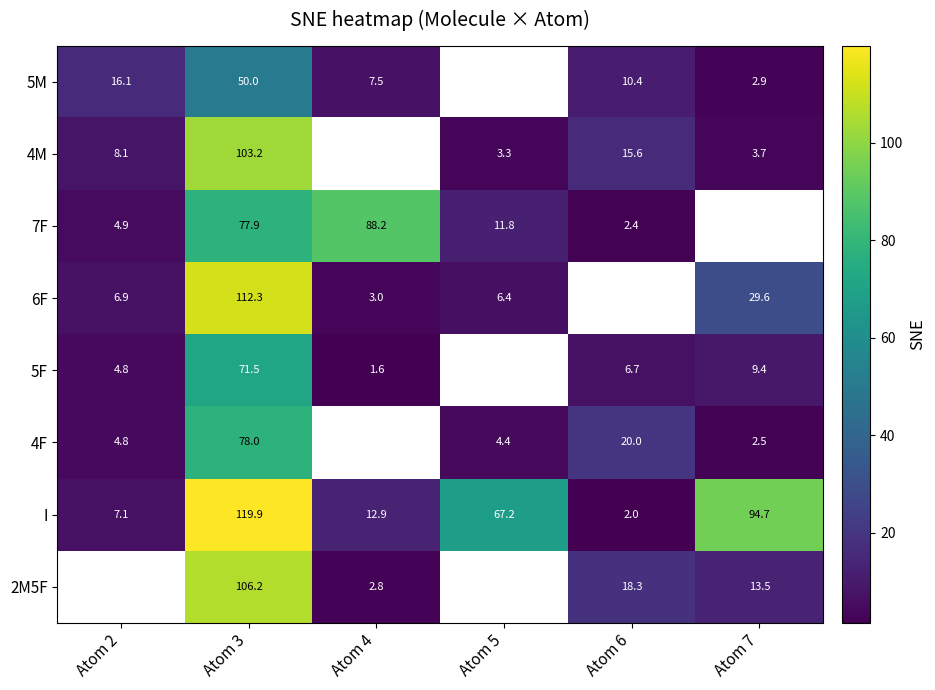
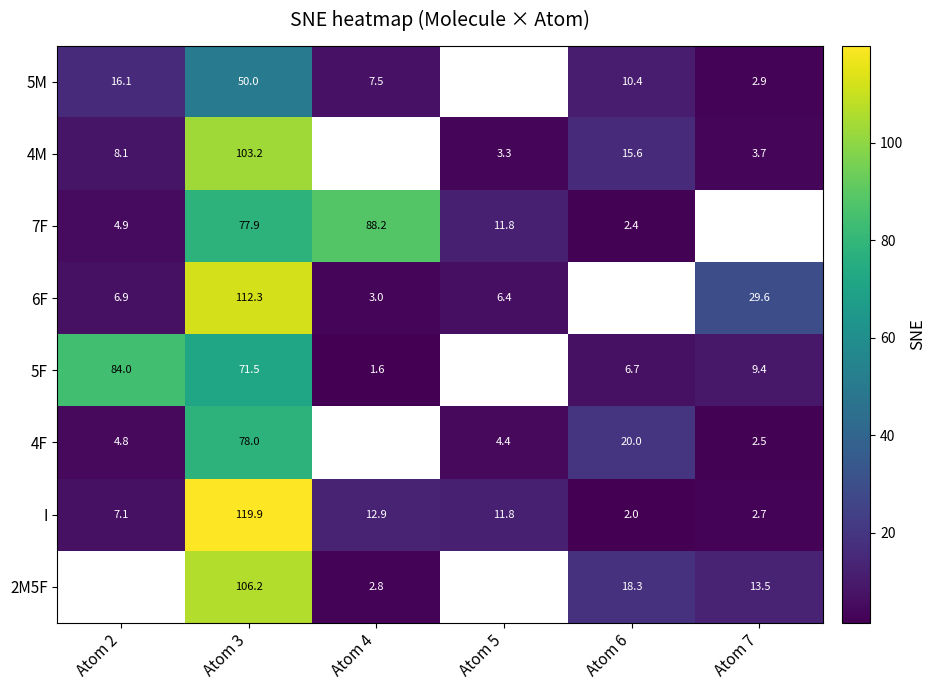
  {
    "5M": {
      "Atom 2": 16.1,
      "Atom 3": 50.0,
      "Atom 4": 7.5,
      "Atom 6": 10.4,
      "Atom 7": 2.9
    },
    "4M": {
      "Atom 2": 8.1,
      "Atom 3": 103.2,
      "Atom 5": 3.3,
      "Atom 6": 15.6,
      "Atom 7": 3.7
    },
    "7F": {
      "Atom 2": 4.9,
      "Atom 3": 77.9,
      "Atom 4": 88.2,
      "Atom 5": 11.8,
      "Atom 6": 2.4
    },
    "6F": {
      "Atom 2": 6.9,
      "Atom 3": 112.3,
      "Atom 4": 3.0,
      "Atom 5": 6.4,
      "Atom 7": 29.6
    },
    "5F": {
-     "Atom 2": 4.8,
+     "Atom 2": 84.0,
      "Atom 3": 71.5,
      "Atom 4": 1.6,
      "Atom 6": 6.7,
      "Atom 7": 9.4
    },
    "4F": {
      "Atom 2": 4.8,
      "Atom 3": 78.0,
      "Atom 5": 4.4,
      "Atom 6": 20.0,
      "Atom 7": 2.5
    },
    "I": {
      "Atom 2": 7.1,
      "Atom 3": 119.9,
      "Atom 4": 12.9,
-     "Atom 5": 67.2,
+     "Atom 5": 11.8,
      "Atom 6": 2.0,
-     "Atom 7": 94.7
+     "Atom 7": 2.7
    },
    "2M5F": {
      "Atom 3": 106.2,
      "Atom 4": 2.8,
      "Atom 6": 18.3,
      "Atom 7": 13.5
    }
  }
